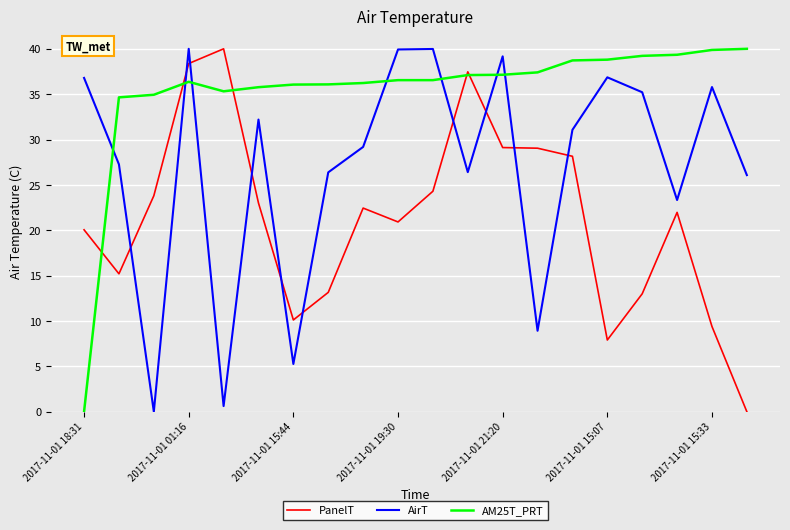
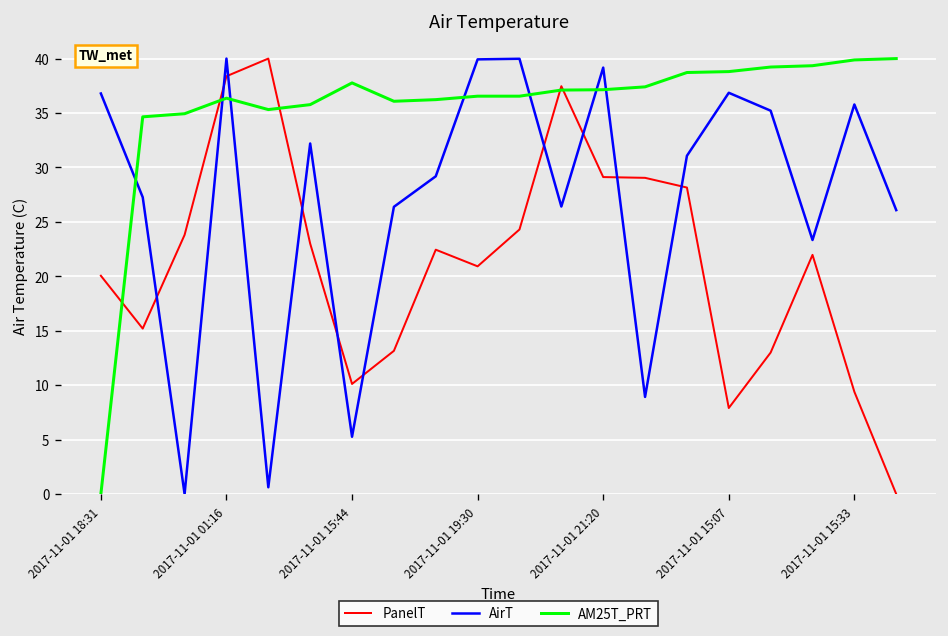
  {
    "PanelT": {
      "2017-11-01 18:31": 20,
      "2017-11-01 01:16": 38,
      "2017-11-01 15:44": 10,
      "2017-11-01 19:30": 21,
      "2017-11-01 21:20": 29,
      "2017-11-01 15:07": 8,
      "2017-11-01 15:33": 9
    },
    "AirT": {
      "2017-11-01 18:31": 37,
      "2017-11-01 01:16": 40,
      "2017-11-01 15:44": 5,
      "2017-11-01 19:30": 40,
      "2017-11-01 21:20": 39,
      "2017-11-01 15:07": 37,
      "2017-11-01 15:33": 36
    },
    "AM25T_PRT": {
      "2017-11-01 18:31": 0,
      "2017-11-01 01:16": 36,
-     "2017-11-01 15:44": 36,
+     "2017-11-01 15:44": 38,
      "2017-11-01 19:30": 37,
      "2017-11-01 21:20": 37,
      "2017-11-01 15:07": 39,
      "2017-11-01 15:33": 40
    }
  }
